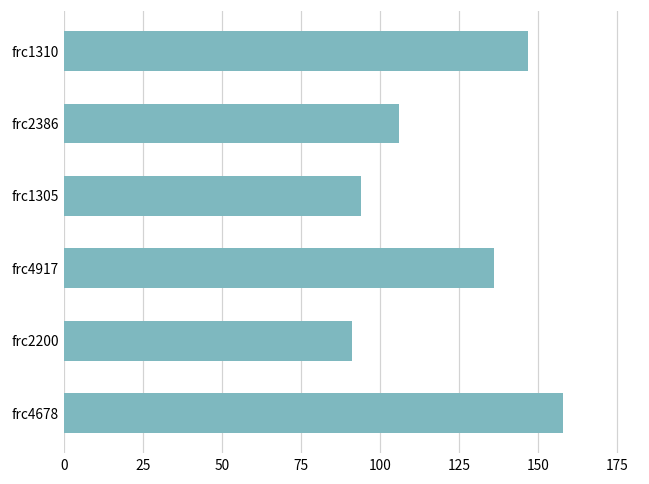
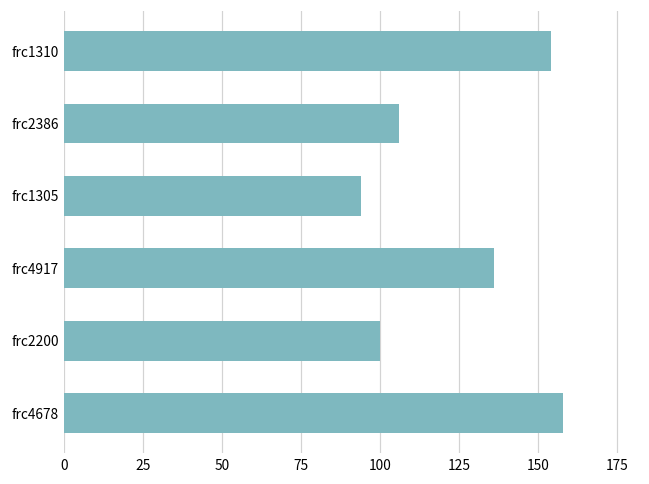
  {
-   "frc1310": 147,
+   "frc1310": 154,
    "frc2386": 106,
    "frc1305": 94,
    "frc4917": 136,
-   "frc2200": 91,
+   "frc2200": 100,
    "frc4678": 158
  }
